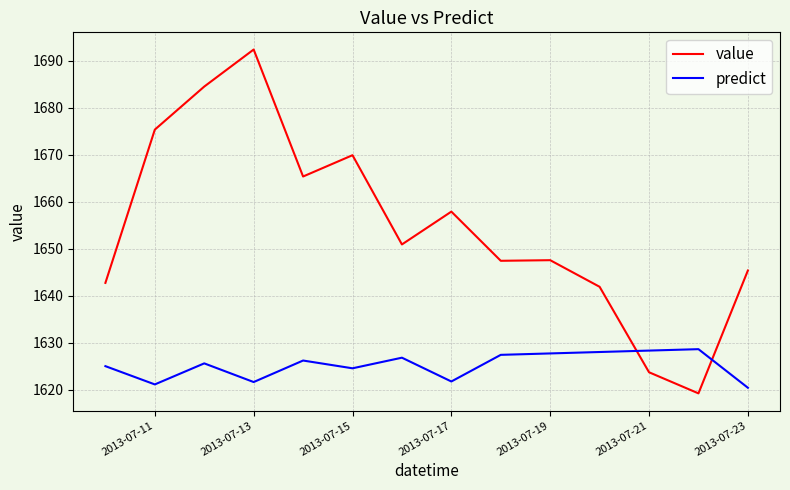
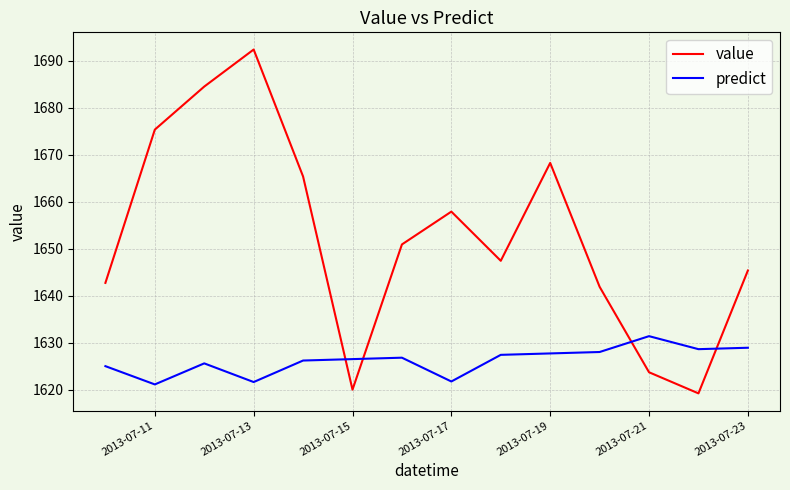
  {
    "value": {
      "2013-07-11": 1675,
      "2013-07-13": 1692,
-     "2013-07-15": 1670,
+     "2013-07-15": 1620,
      "2013-07-17": 1658,
-     "2013-07-19": 1648,
+     "2013-07-19": 1668,
      "2013-07-21": 1624,
      "2013-07-23": 1645
    },
    "predict": {
      "2013-07-11": 1621,
      "2013-07-13": 1622,
-     "2013-07-15": 1625,
+     "2013-07-15": 1627,
      "2013-07-17": 1622,
      "2013-07-19": 1628,
-     "2013-07-21": 1628,
-     "2013-07-23": 1620
+     "2013-07-21": 1631,
+     "2013-07-23": 1629
    }
  }
